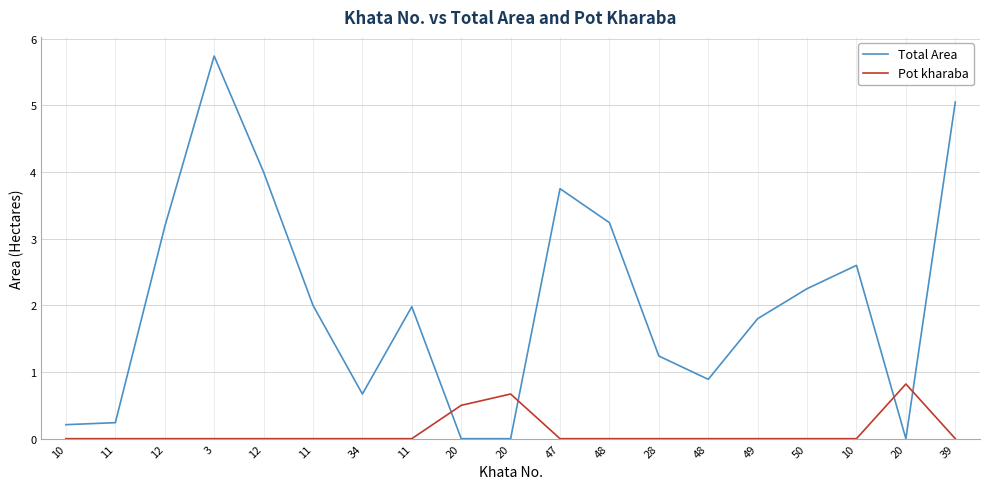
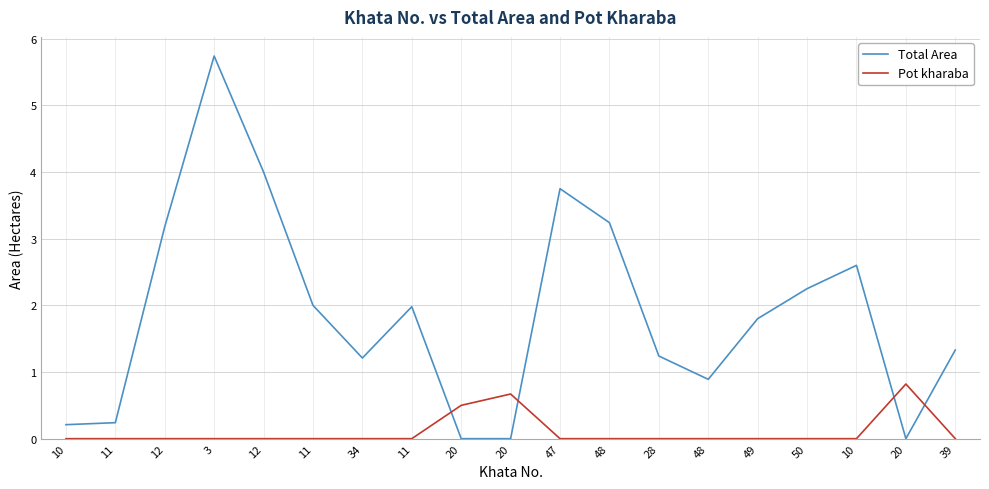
  {
    "Total Area": {
      "3": 5.7,
-     "34": 0.7,
+     "34": 1.2,
      "47": 3.8,
      "28": 1.2,
      "49": 1.8,
      "50": 2.3,
-     "39": 5.1
+     "39": 1.3
    },
    "Pot kharaba": {
      "3": 0.0,
      "34": 0.0,
      "47": 0.0,
      "28": 0.0,
      "49": 0.0,
      "50": 0.0,
      "39": 0.0
    }
  }
